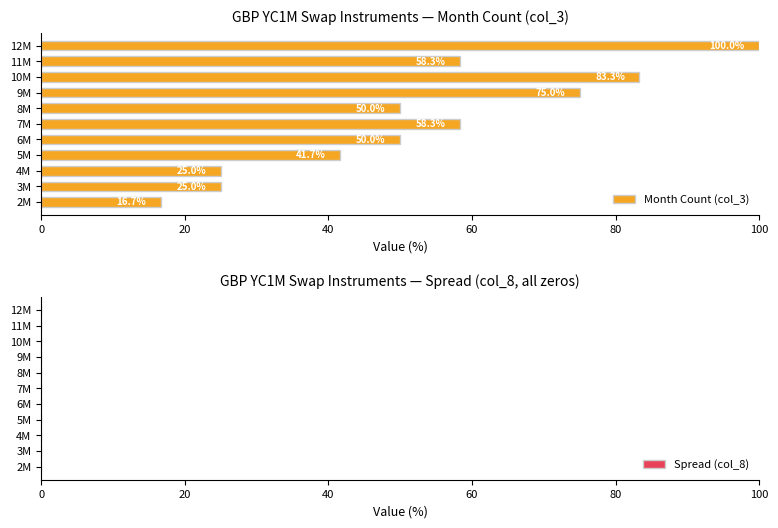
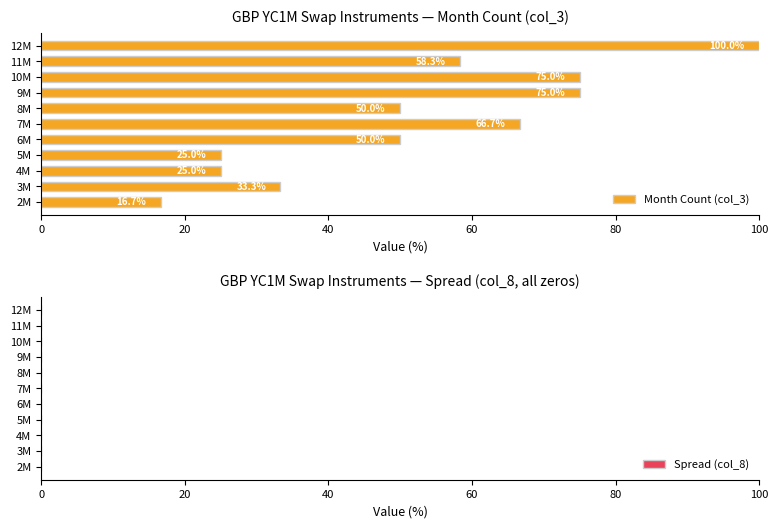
  {
    "GBP YC1M Swap Instruments — Month Count (col_3)": {
      "12M": "100.0%",
      "11M": "58.3%",
-     "10M": "83.3%",
+     "10M": "75.0%",
      "9M": "75.0%",
      "8M": "50.0%",
-     "7M": "58.3%",
+     "7M": "66.7%",
      "6M": "50.0%",
-     "5M": "41.7%",
+     "5M": "25.0%",
      "4M": "25.0%",
-     "3M": "25.0%",
+     "3M": "33.3%",
      "2M": "16.7%"
    },
    "GBP YC1M Swap Instruments — Spread (col_8, all zeros)": {
      "12M": "0",
      "11M": "0",
      "10M": "0",
      "9M": "0",
      "8M": "0",
      "7M": "0",
      "6M": "0",
      "5M": "0",
      "4M": "0",
      "3M": "0",
      "2M": "0"
    }
  }
